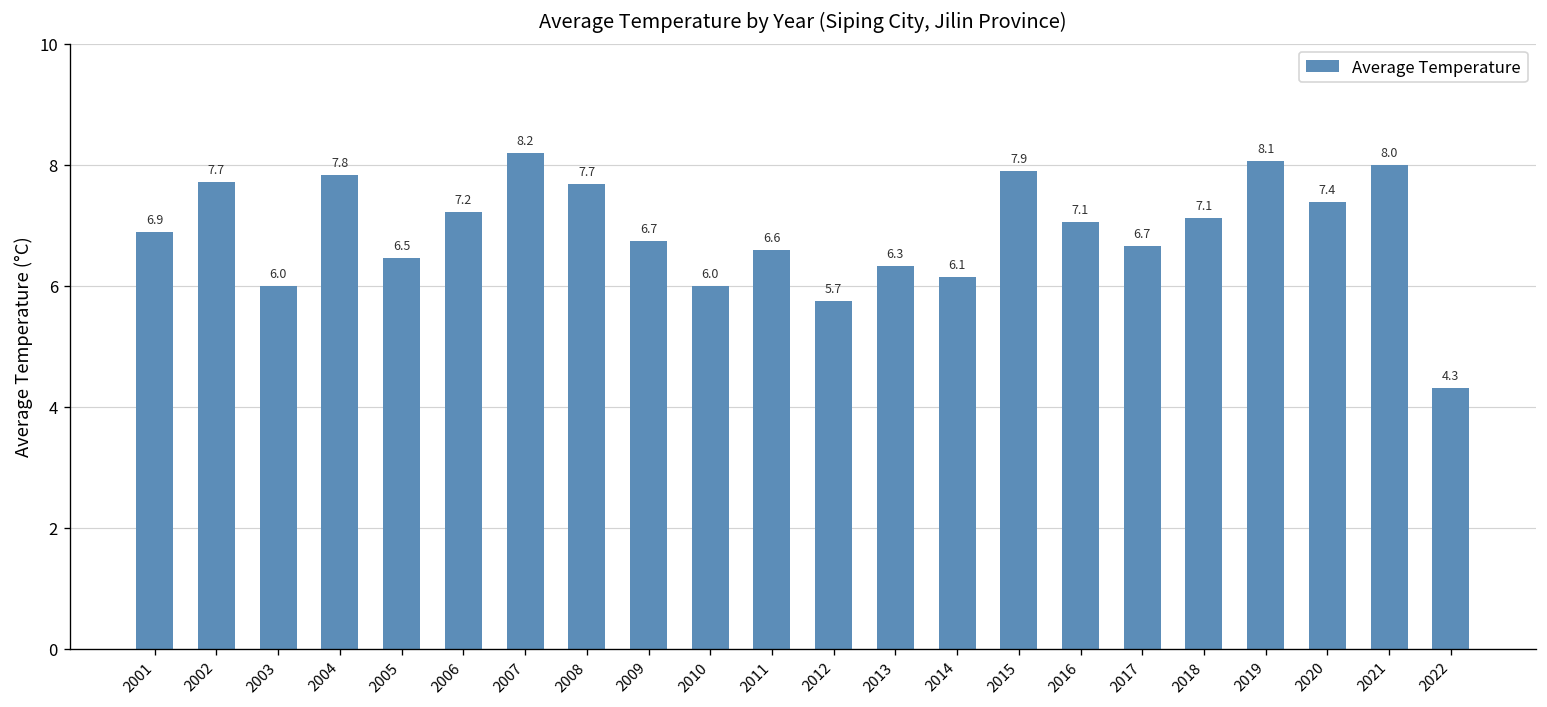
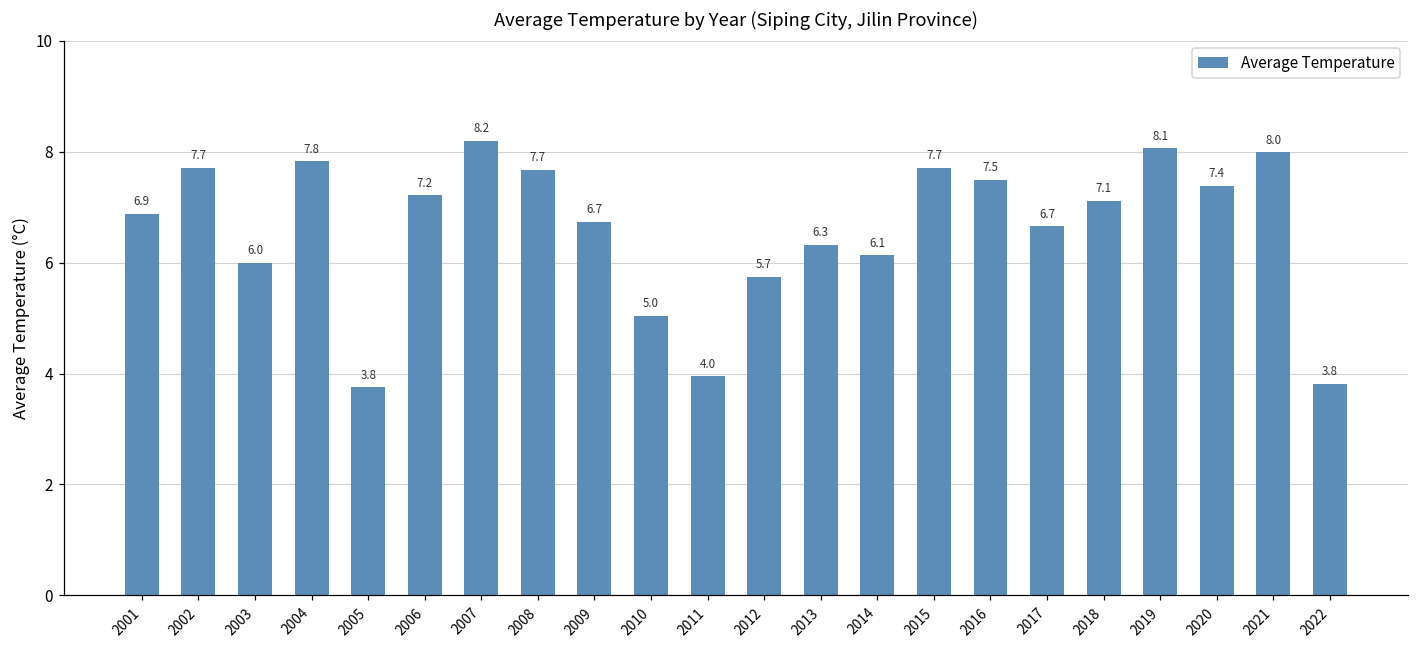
  {
    "2001": 6.9,
    "2002": 7.7,
    "2003": 6.0,
    "2004": 7.8,
-   "2005": 6.5,
+   "2005": 3.8,
    "2006": 7.2,
    "2007": 8.2,
    "2008": 7.7,
    "2009": 6.7,
-   "2010": 6.0,
-   "2011": 6.6,
+   "2010": 5.0,
+   "2011": 4.0,
    "2012": 5.7,
    "2013": 6.3,
    "2014": 6.1,
-   "2015": 7.9,
-   "2016": 7.1,
+   "2015": 7.7,
+   "2016": 7.5,
    "2017": 6.7,
    "2018": 7.1,
    "2019": 8.1,
    "2020": 7.4,
    "2021": 8.0,
-   "2022": 4.3
+   "2022": 3.8
  }
